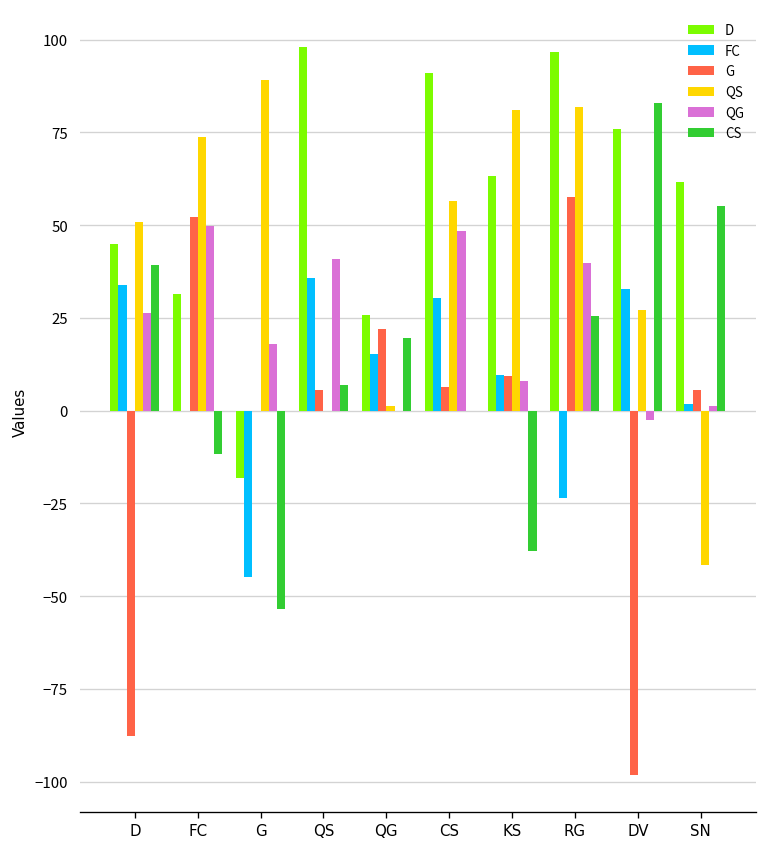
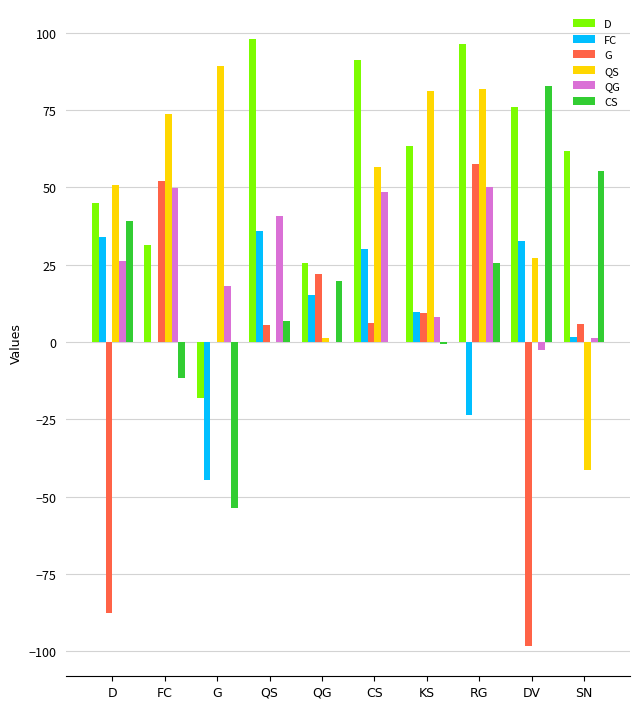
  {
    "D": {
      "D": 45,
      "FC": 31,
      "G": -18,
      "QS": 98,
      "QG": 26,
      "CS": 91,
      "KS": 63,
      "RG": 97,
      "DV": 76,
      "SN": 62
    },
    "FC": {
      "D": 34,
      "FC": 0,
      "G": -45,
      "QS": 36,
      "QG": 15,
      "CS": 30,
      "KS": 10,
      "RG": -23,
      "DV": 33,
      "SN": 2
    },
    "G": {
      "D": -88,
      "FC": 52,
      "G": 0,
      "QS": 6,
      "QG": 22,
      "CS": 6,
      "KS": 9,
      "RG": 58,
      "DV": -98,
      "SN": 6
    },
    "QS": {
      "D": 51,
      "FC": 74,
      "G": 89,
      "QS": 0,
      "QG": 1,
      "CS": 57,
      "KS": 81,
      "RG": 82,
      "DV": 27,
      "SN": -42
    },
    "QG": {
      "D": 26,
      "FC": 50,
      "G": 18,
      "QS": 41,
      "QG": 0,
      "CS": 48,
      "KS": 8,
-     "RG": 40,
+     "RG": 50,
      "DV": -3,
      "SN": 1
    },
    "CS": {
      "D": 39,
      "FC": -12,
      "G": -54,
      "QS": 7,
      "QG": 20,
      "CS": 0,
-     "KS": -38,
+     "KS": -1,
      "RG": 26,
      "DV": 83,
      "SN": 55
    }
  }
